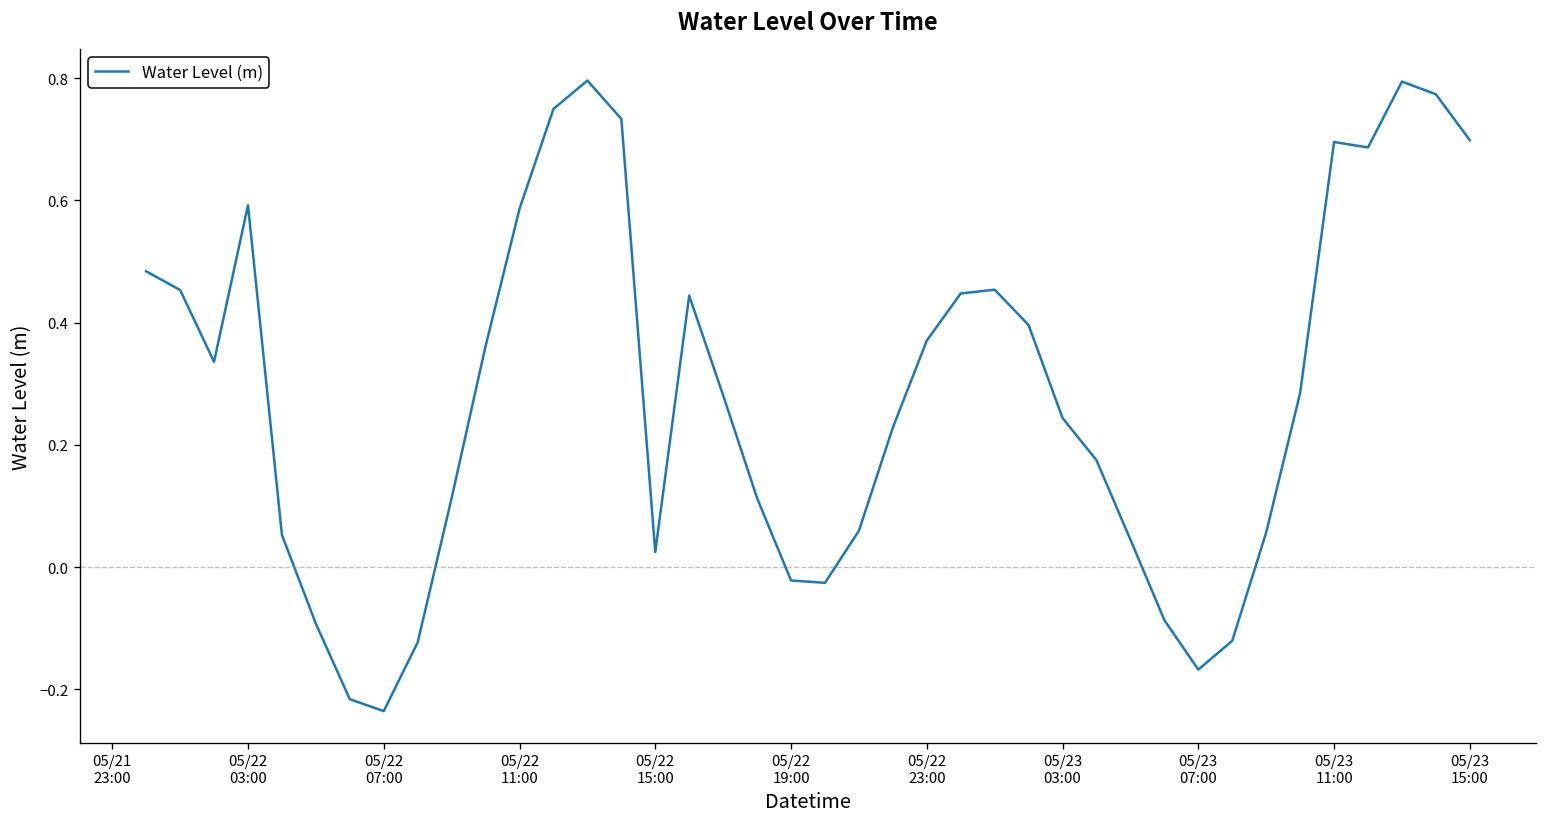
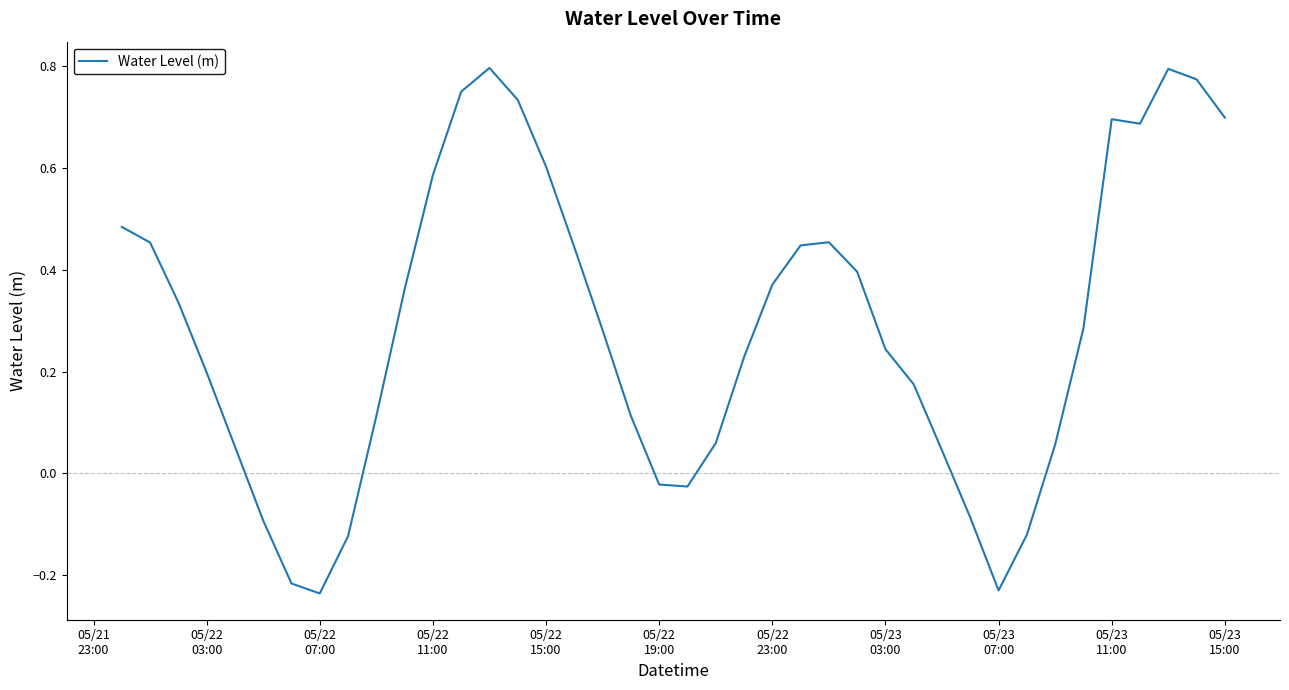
  {
-   "05/22 03:00": 0.59,
+   "05/22 03:00": 0.20,
    "05/22 07:00": -0.24,
    "05/22 11:00": 0.59,
-   "05/22 15:00": 0.02,
+   "05/22 15:00": 0.60,
    "05/22 19:00": -0.02,
    "05/22 23:00": 0.37,
    "05/23 03:00": 0.24,
-   "05/23 07:00": -0.17,
+   "05/23 07:00": -0.23,
    "05/23 11:00": 0.70,
    "05/23 15:00": 0.70
  }
